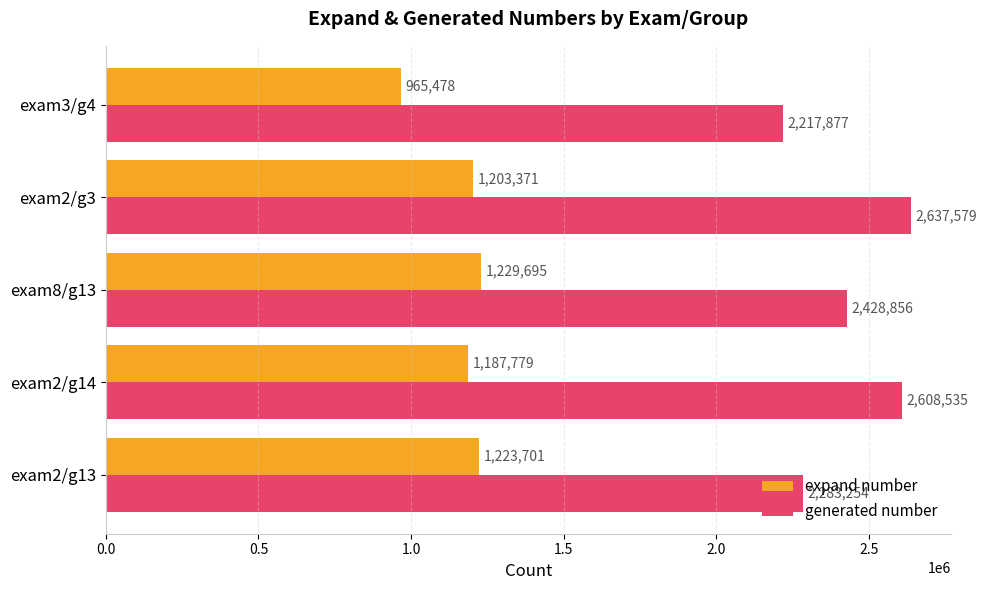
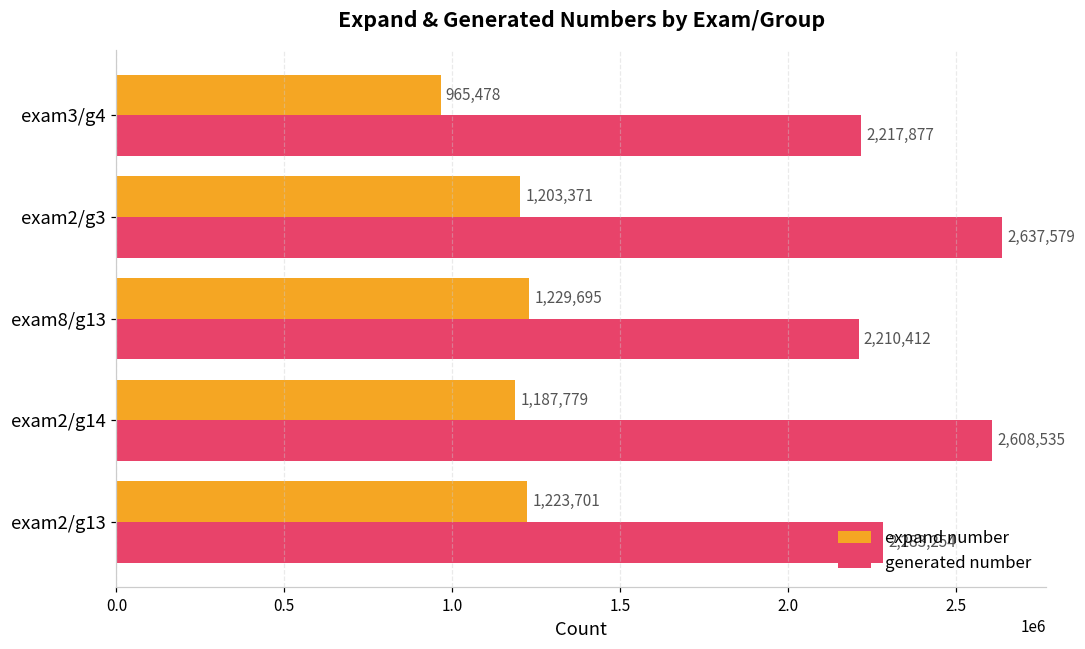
  {
    "expand number": {
      "exam3/g4": "965,478",
      "exam2/g3": "1,203,371",
      "exam8/g13": "1,229,695",
      "exam2/g14": "1,187,779",
      "exam2/g13": "1,223,701"
    },
    "generated number": {
      "exam3/g4": "2,217,877",
      "exam2/g3": "2,637,579",
-     "exam8/g13": "2,428,856",
+     "exam8/g13": "2,210,412",
      "exam2/g14": "2,608,535",
      "exam2/g13": "2,283,254"
    }
  }
